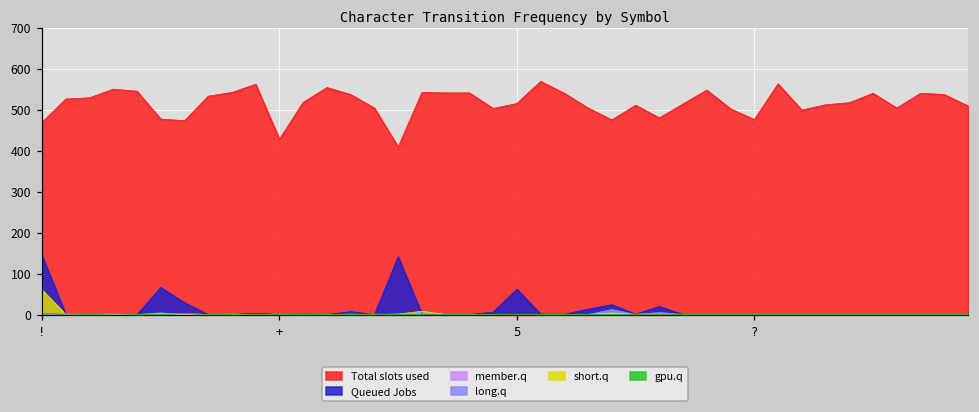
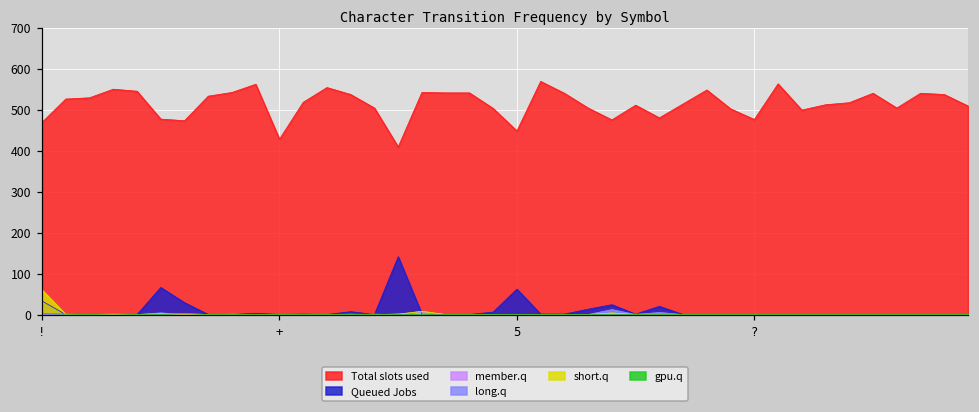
  {
    "Total slots used": {
      "!": 470,
      "+": 430,
-     "5": 520,
+     "5": 450,
      "?": 480
    },
    "Queued Jobs": {
-     "!": 140,
+     "!": 30,
      "5": 60
    },
    "short.q": {
      "!": 60
    }
  }
